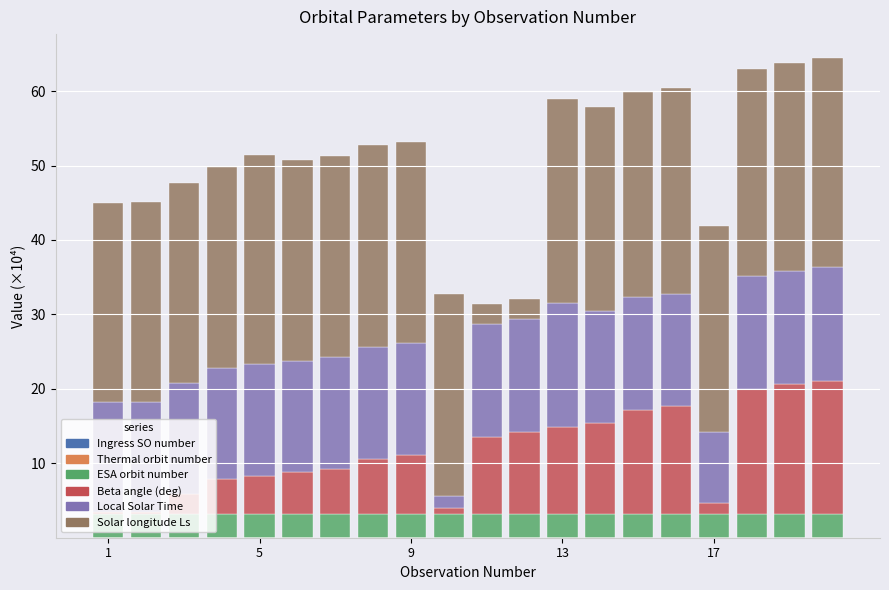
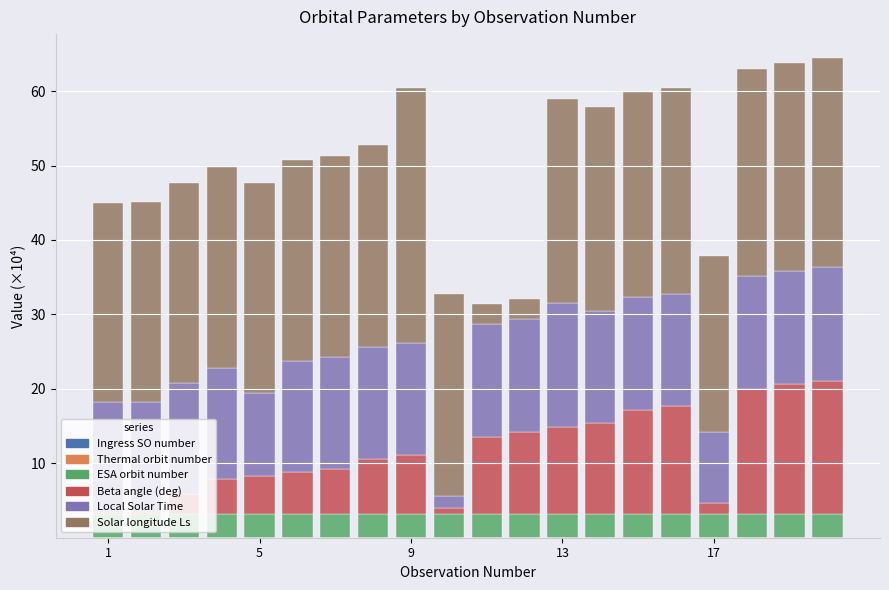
  {
    "ESA orbit number": {
      "5": 3,
      "9": 3,
      "13": 3,
      "17": 3
    },
    "Local Solar Time": {
      "1": 15,
-     "5": 15,
+     "5": 11,
      "9": 15,
      "13": 17,
      "17": 10
    },
    "Solar longitude Ls": {
      "1": 27,
      "5": 28,
-     "9": 27,
+     "9": 34,
      "13": 27,
-     "17": 28
+     "17": 24
    }
  }
